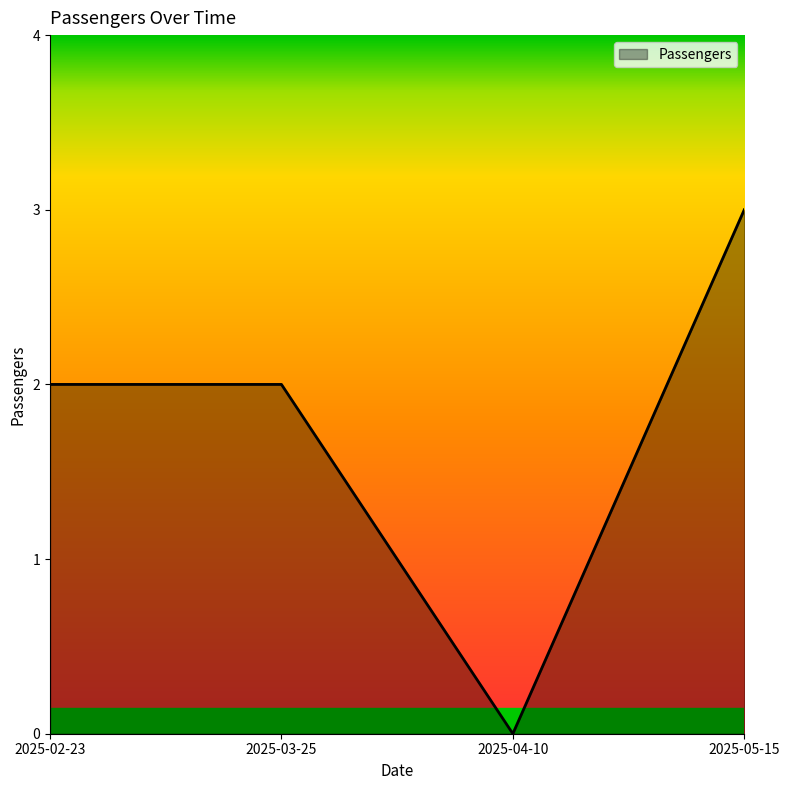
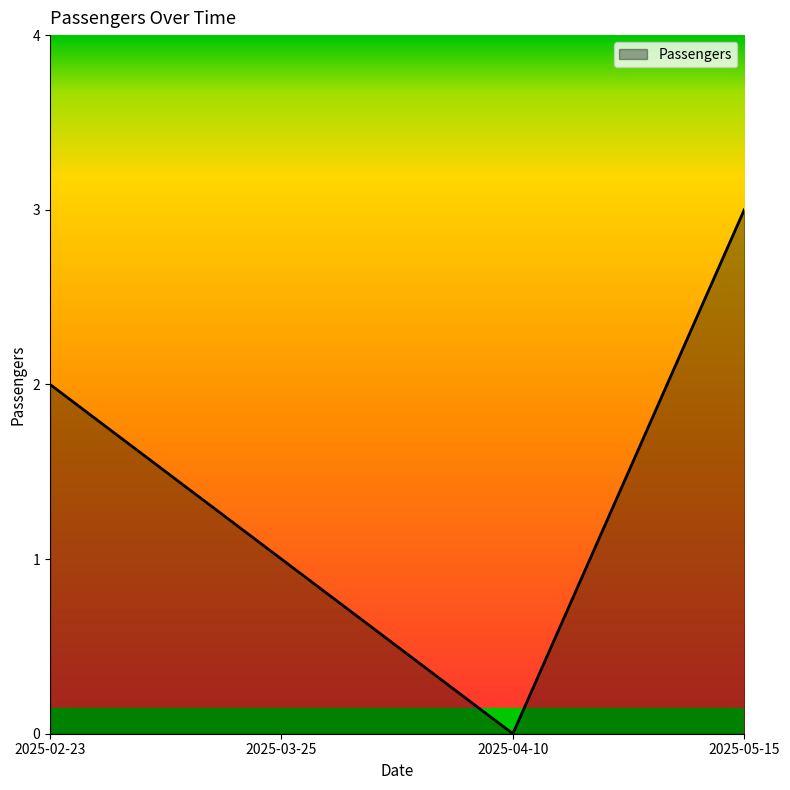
  {
    "2025-02-23": 2,
-   "2025-03-25": 2,
+   "2025-03-25": 1,
    "2025-05-15": 3
  }
